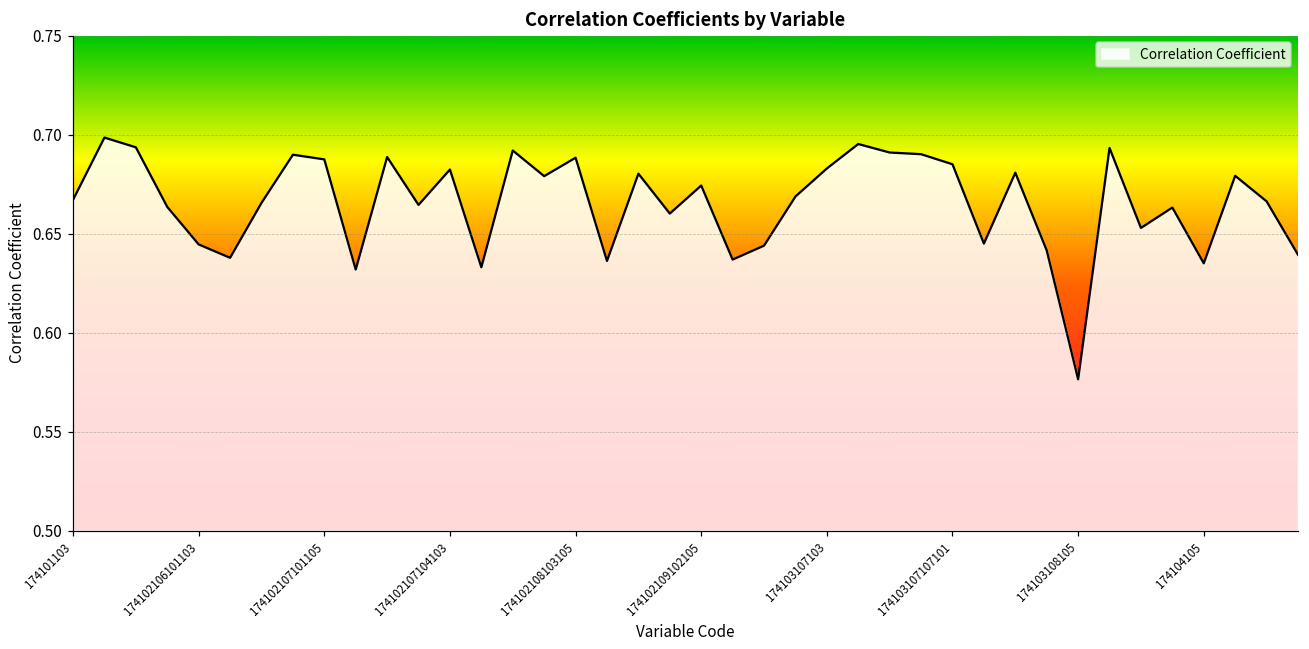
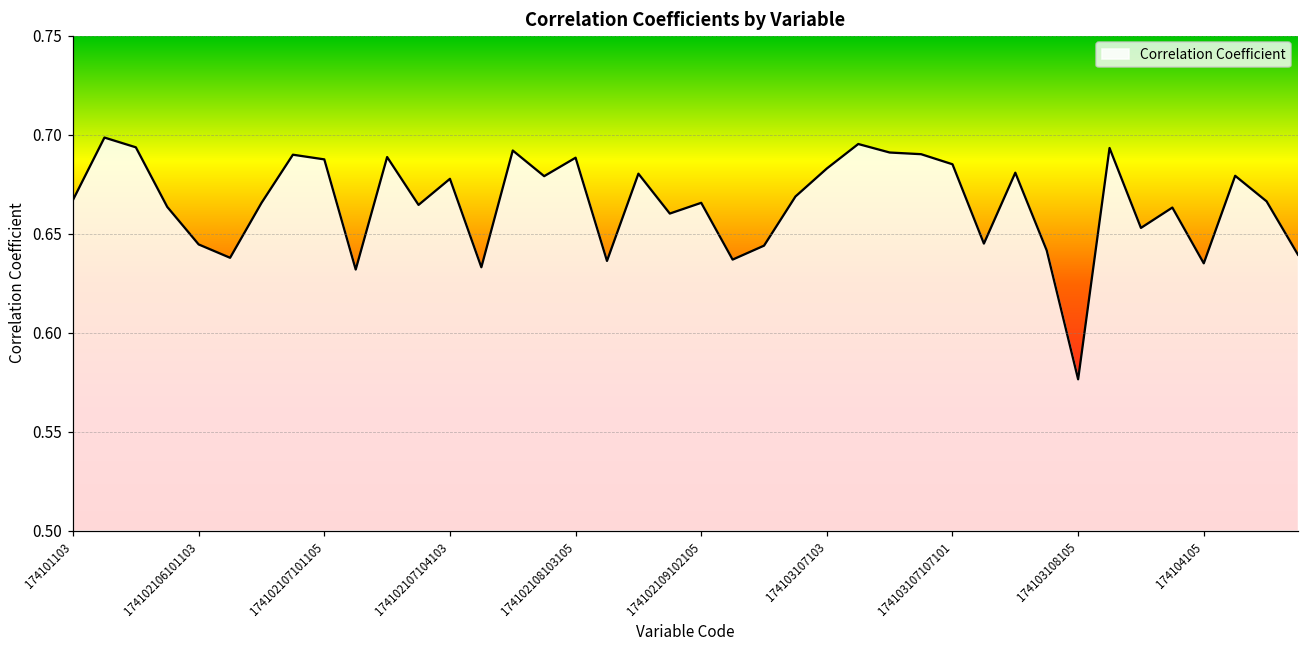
  {
    "174101103": 0.667,
    "174102106101103": 0.645,
    "174102107101105": 0.687,
-   "174102107104103": 0.682,
+   "174102107104103": 0.678,
    "174102108103105": 0.688,
-   "174102109102105": 0.674,
+   "174102109102105": 0.666,
    "174103107103": 0.683,
    "174103107107101": 0.685,
    "174103108105": 0.576,
    "174104105": 0.635
  }
